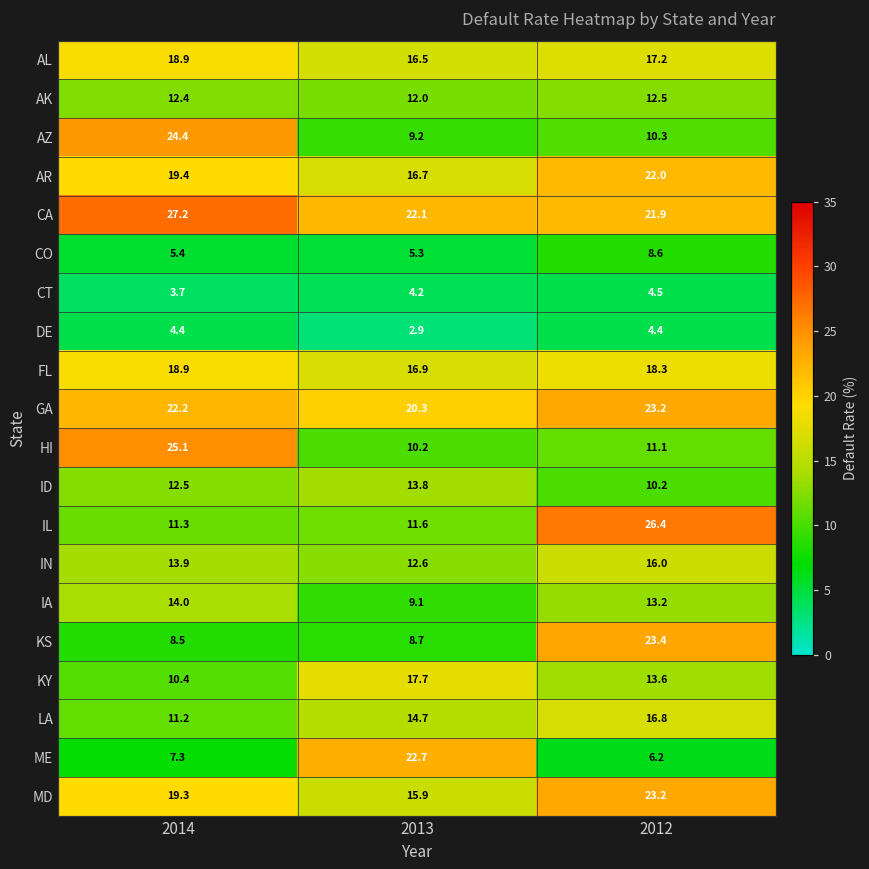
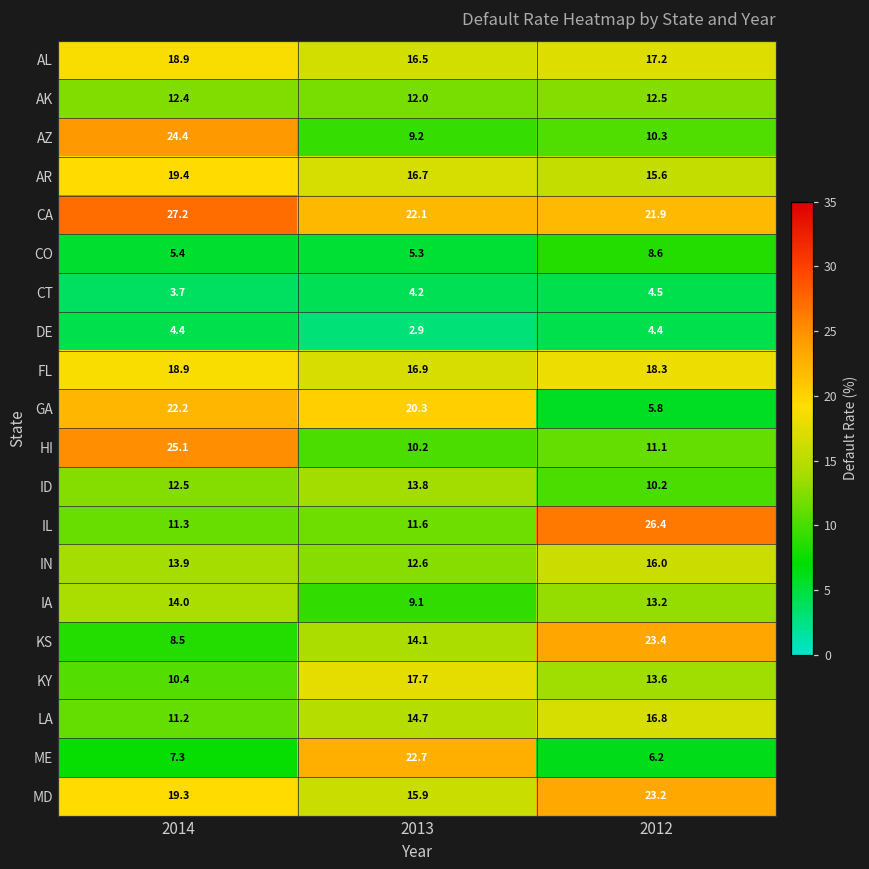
  {
    "AL": {
      "2014": 18.9,
      "2013": 16.5,
      "2012": 17.2
    },
    "AK": {
      "2014": 12.4,
      "2013": 12.0,
      "2012": 12.5
    },
    "AZ": {
      "2014": 24.4,
      "2013": 9.2,
      "2012": 10.3
    },
    "AR": {
      "2014": 19.4,
      "2013": 16.7,
-     "2012": 22.0
+     "2012": 15.6
    },
    "CA": {
      "2014": 27.2,
      "2013": 22.1,
      "2012": 21.9
    },
    "CO": {
      "2014": 5.4,
      "2013": 5.3,
      "2012": 8.6
    },
    "CT": {
      "2014": 3.7,
      "2013": 4.2,
      "2012": 4.5
    },
    "DE": {
      "2014": 4.4,
      "2013": 2.9,
      "2012": 4.4
    },
    "FL": {
      "2014": 18.9,
      "2013": 16.9,
      "2012": 18.3
    },
    "GA": {
      "2014": 22.2,
      "2013": 20.3,
-     "2012": 23.2
+     "2012": 5.8
    },
    "HI": {
      "2014": 25.1,
      "2013": 10.2,
      "2012": 11.1
    },
    "ID": {
      "2014": 12.5,
      "2013": 13.8,
      "2012": 10.2
    },
    "IL": {
      "2014": 11.3,
      "2013": 11.6,
      "2012": 26.4
    },
    "IN": {
      "2014": 13.9,
      "2013": 12.6,
      "2012": 16.0
    },
    "IA": {
      "2014": 14.0,
      "2013": 9.1,
      "2012": 13.2
    },
    "KS": {
      "2014": 8.5,
-     "2013": 8.7,
+     "2013": 14.1,
      "2012": 23.4
    },
    "KY": {
      "2014": 10.4,
      "2013": 17.7,
      "2012": 13.6
    },
    "LA": {
      "2014": 11.2,
      "2013": 14.7,
      "2012": 16.8
    },
    "ME": {
      "2014": 7.3,
      "2013": 22.7,
      "2012": 6.2
    },
    "MD": {
      "2014": 19.3,
      "2013": 15.9,
      "2012": 23.2
    }
  }
